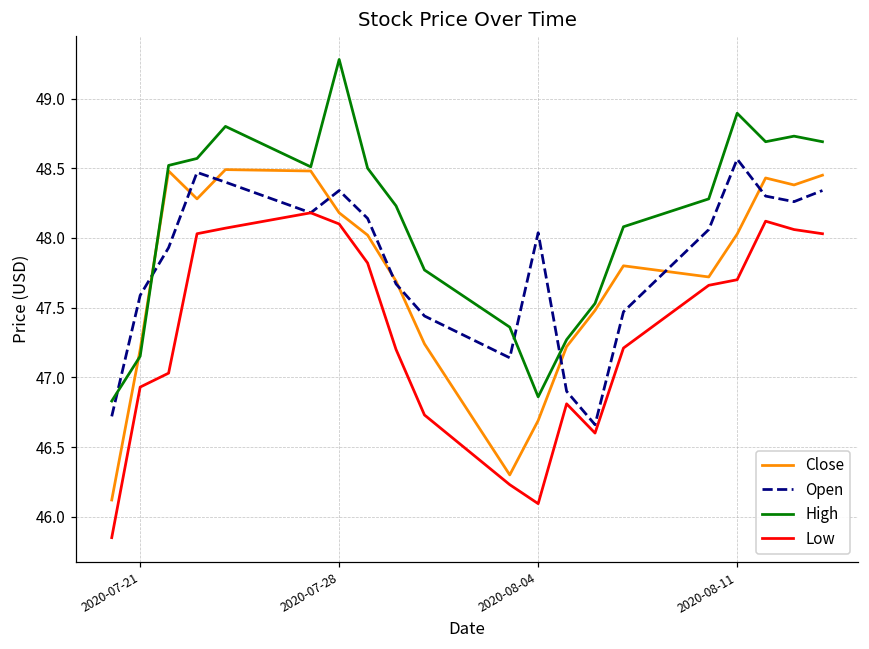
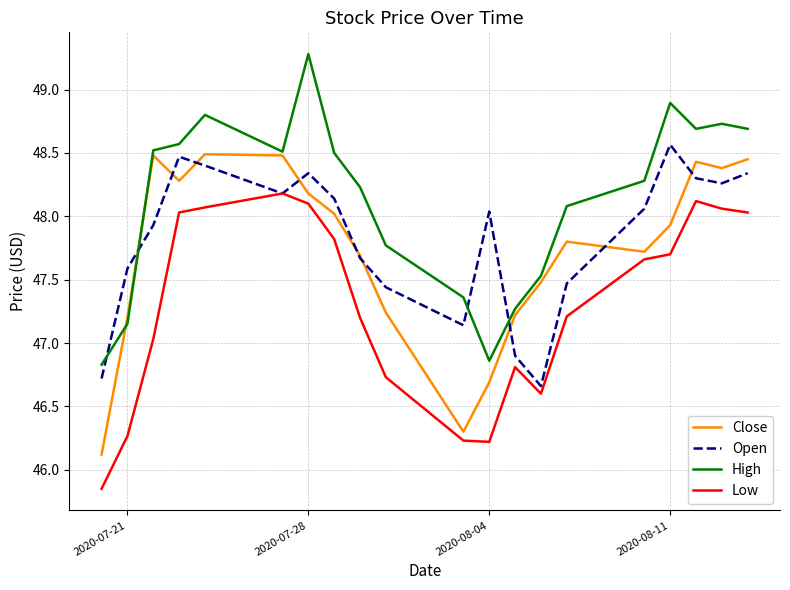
  {
    "Close": {
      "2020-07-21": 47.20,
      "2020-07-28": 48.18,
      "2020-08-04": 46.69,
-     "2020-08-11": 48.03
+     "2020-08-11": 47.93
    },
    "Open": {
      "2020-07-21": 47.59,
      "2020-07-28": 48.34,
      "2020-08-04": 48.04,
      "2020-08-11": 48.57
    },
    "High": {
      "2020-07-21": 47.15,
      "2020-07-28": 49.28,
      "2020-08-04": 46.86,
      "2020-08-11": 48.89
    },
    "Low": {
-     "2020-07-21": 46.93,
+     "2020-07-21": 46.27,
      "2020-07-28": 48.10,
-     "2020-08-04": 46.09,
+     "2020-08-04": 46.22,
      "2020-08-11": 47.70
    }
  }
